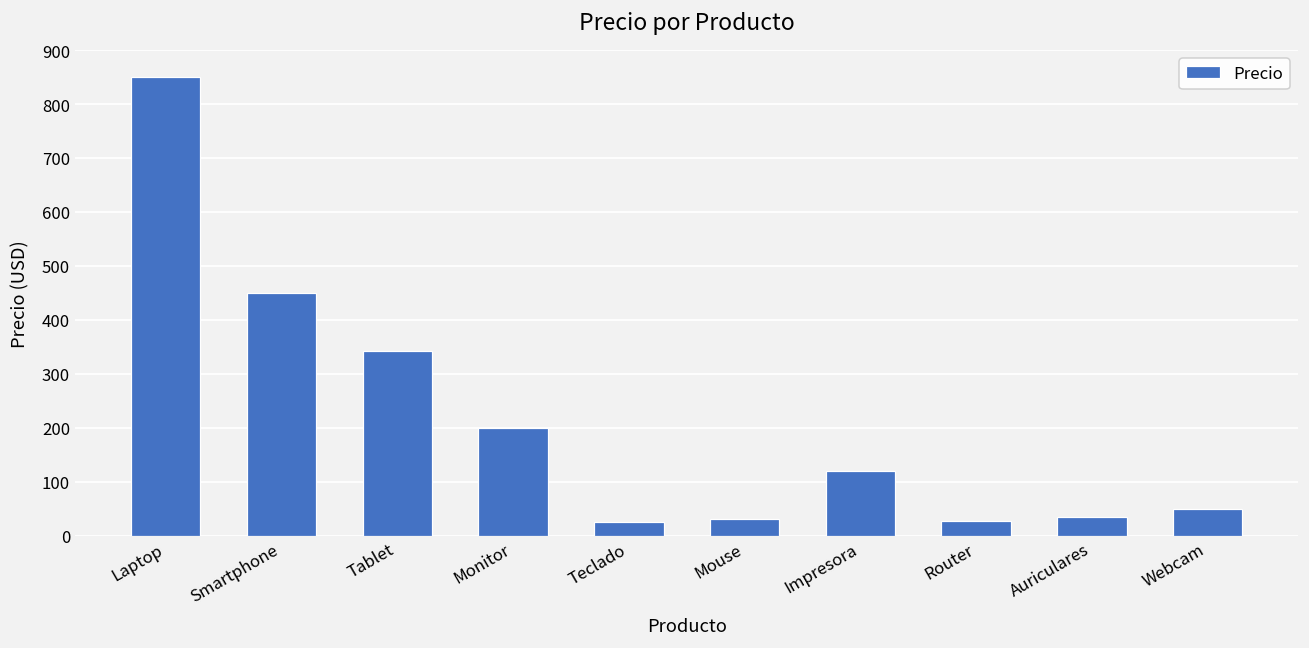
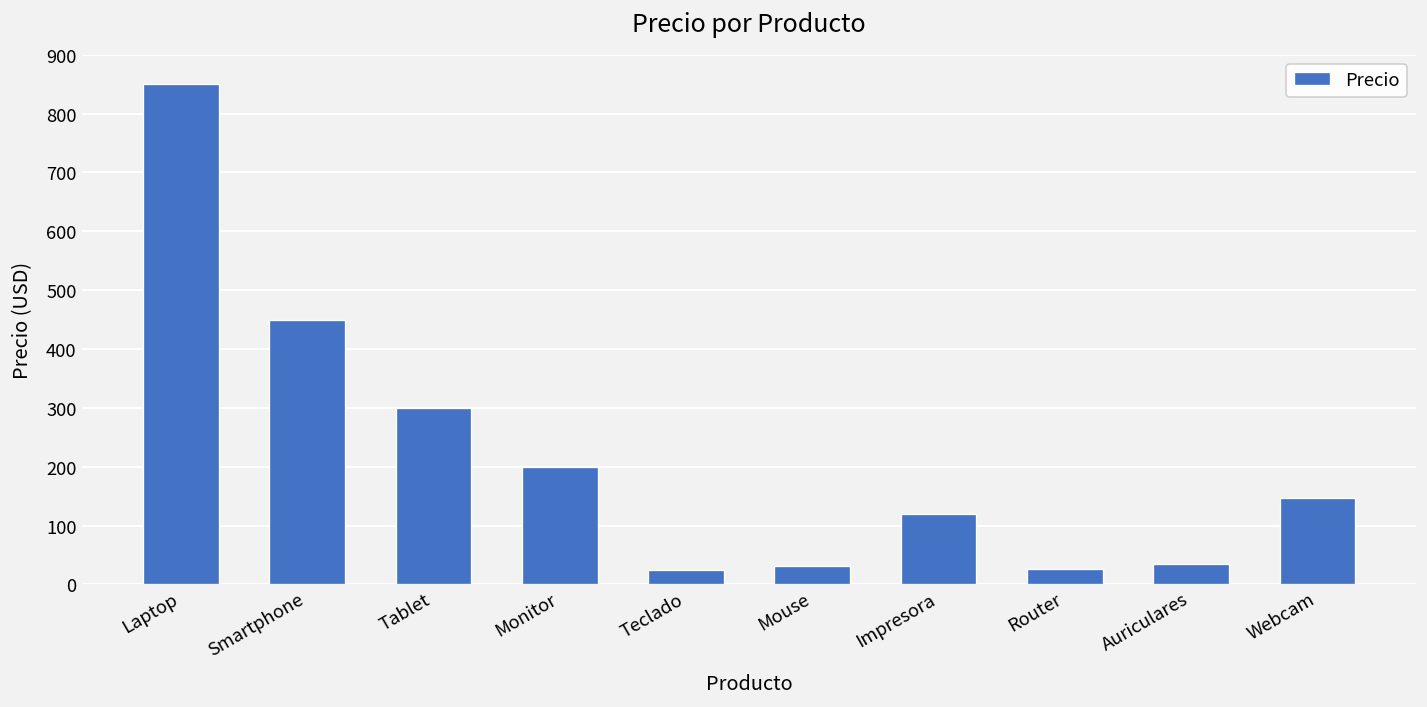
  {
    "Laptop": 850,
    "Smartphone": 450,
-   "Tablet": 340,
+   "Tablet": 300,
    "Monitor": 200,
    "Teclado": 30,
    "Mouse": 30,
    "Impresora": 120,
    "Router": 30,
    "Auriculares": 40,
-   "Webcam": 50
+   "Webcam": 150
  }
